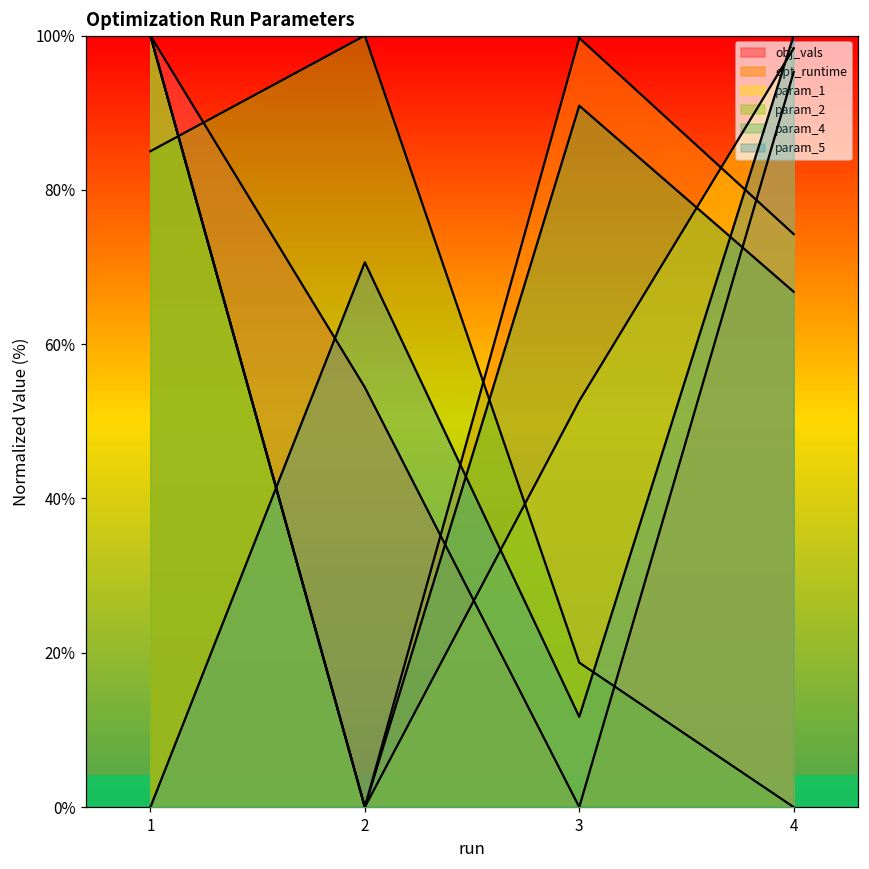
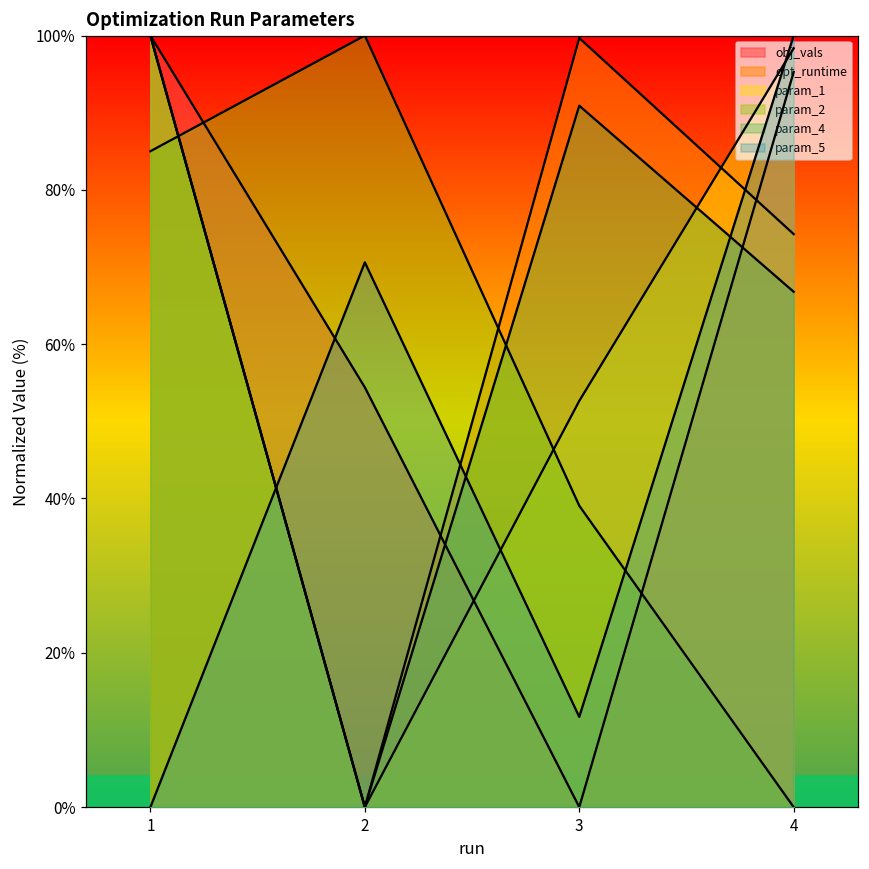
  {
    "obj_vals": {
      "2": "54%"
    },
    "opt_runtime": {
      "3": "100%",
      "4": "74%"
    },
    "param_1": {
      "3": "53%"
    },
    "param_2": {
      "1": "85%",
      "2": "100%",
-     "3": "19%"
+     "3": "39%"
    }
  }
